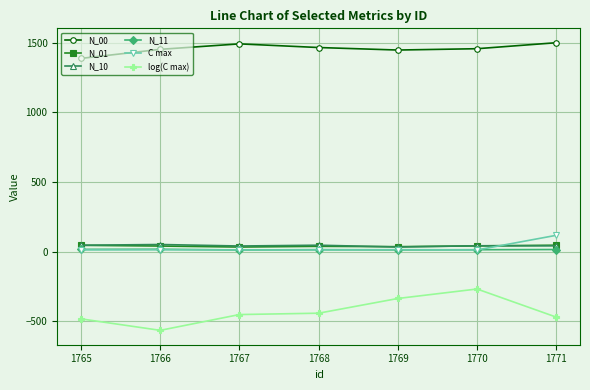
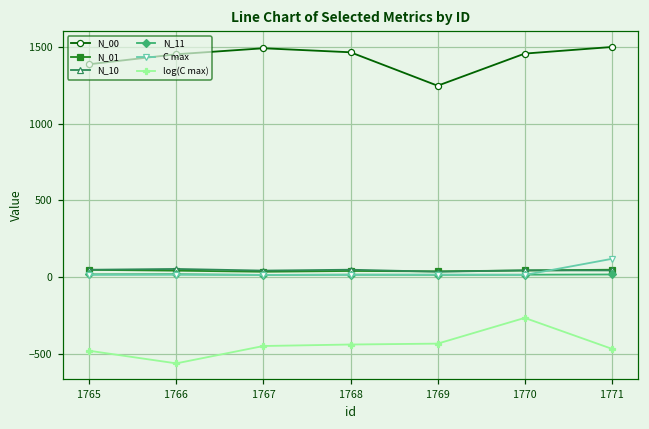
  {
    "N_00": {
      "1767": 1490,
      "1768": 1470,
-     "1769": 1450,
+     "1769": 1250,
      "1770": 1460,
      "1771": 1500
    },
    "C max": {
      "1771": 120
    },
    "log(C max)": {
      "1765": -480,
      "1766": -560,
      "1767": -450,
      "1768": -440,
-     "1769": -340,
+     "1769": -430,
      "1770": -270,
      "1771": -470
    }
  }
